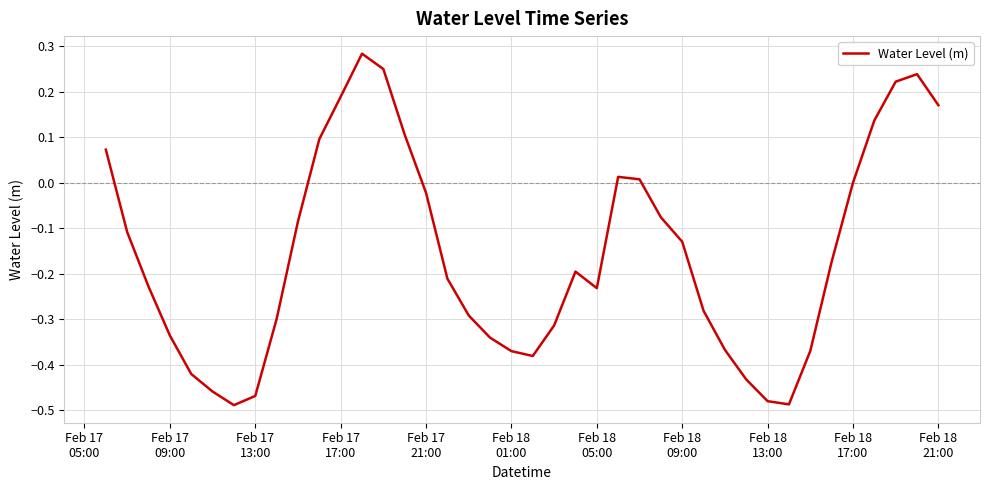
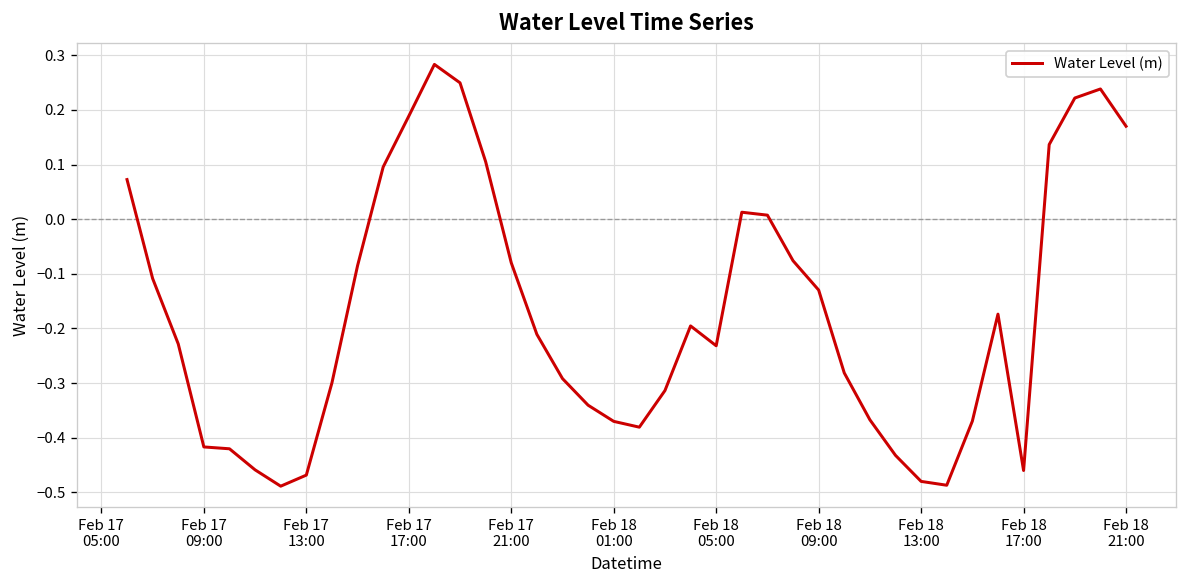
  {
-   "Feb 17 09:00": -0.34,
+   "Feb 17 09:00": -0.42,
    "Feb 17 13:00": -0.47,
    "Feb 17 17:00": 0.19,
-   "Feb 17 21:00": -0.02,
+   "Feb 17 21:00": -0.08,
    "Feb 18 01:00": -0.37,
    "Feb 18 05:00": -0.23,
    "Feb 18 09:00": -0.13,
    "Feb 18 13:00": -0.48,
-   "Feb 18 17:00": 0.00,
+   "Feb 18 17:00": -0.46,
    "Feb 18 21:00": 0.17
  }
